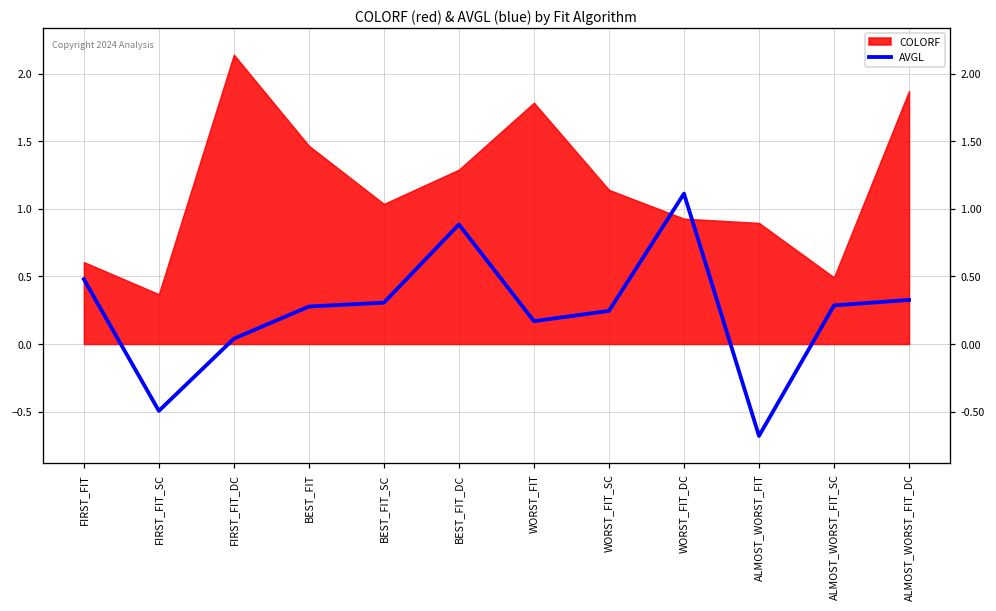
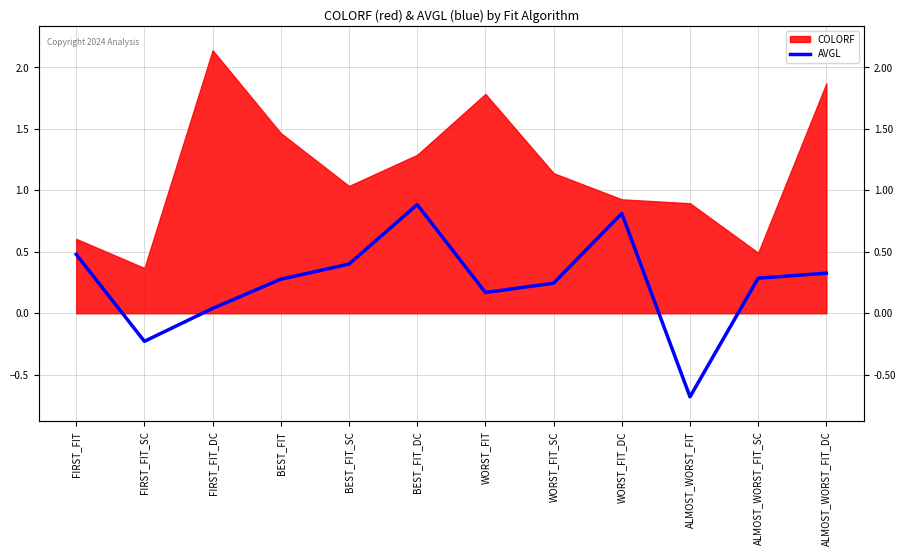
  {
    "AVGL": {
      "FIRST_FIT": 0.48,
-     "FIRST_FIT_SC": -0.49,
+     "FIRST_FIT_SC": -0.23,
      "FIRST_FIT_DC": 0.04,
      "BEST_FIT": 0.28,
-     "BEST_FIT_SC": 0.31,
+     "BEST_FIT_SC": 0.40,
      "BEST_FIT_DC": 0.88,
      "WORST_FIT": 0.17,
      "WORST_FIT_SC": 0.24,
-     "WORST_FIT_DC": 1.11,
+     "WORST_FIT_DC": 0.81,
      "ALMOST_WORST_FIT": -0.68,
      "ALMOST_WORST_FIT_SC": 0.29,
      "ALMOST_WORST_FIT_DC": 0.33
    },
    "COLORF": {
      "FIRST_FIT": 0.61,
      "FIRST_FIT_SC": 0.37,
      "FIRST_FIT_DC": 2.14,
      "BEST_FIT": 1.47,
      "BEST_FIT_SC": 1.04,
      "BEST_FIT_DC": 1.29,
      "WORST_FIT": 1.78,
      "WORST_FIT_SC": 1.14,
      "WORST_FIT_DC": 0.93,
      "ALMOST_WORST_FIT": 0.90,
      "ALMOST_WORST_FIT_SC": 0.49,
      "ALMOST_WORST_FIT_DC": 1.87
    }
  }
